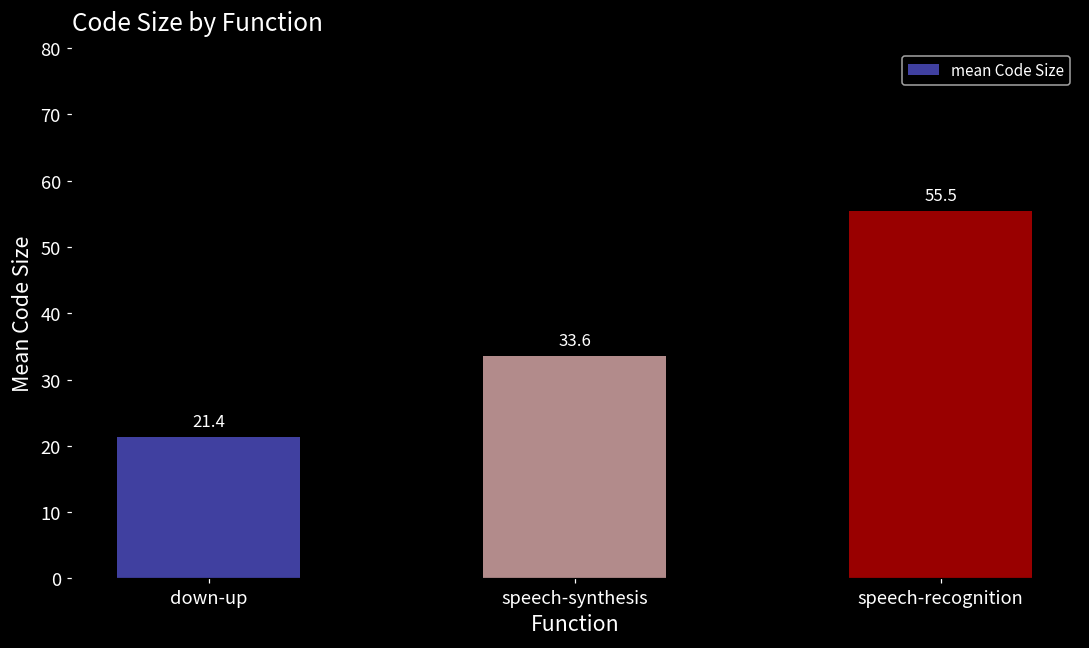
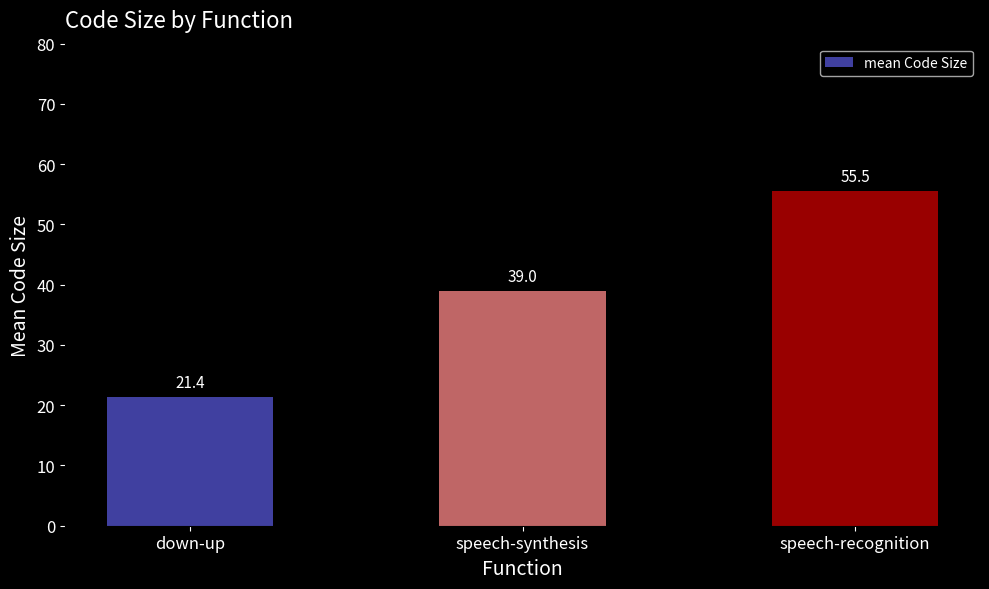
  {
    "down-up": 21.4,
-   "speech-synthesis": 33.6,
+   "speech-synthesis": 39.0,
    "speech-recognition": 55.5
  }
